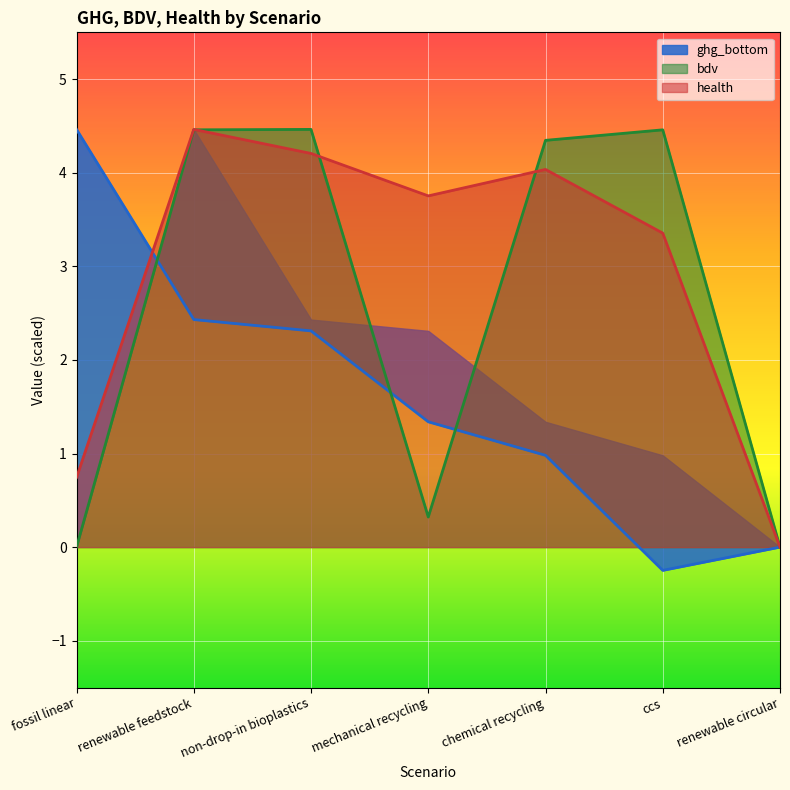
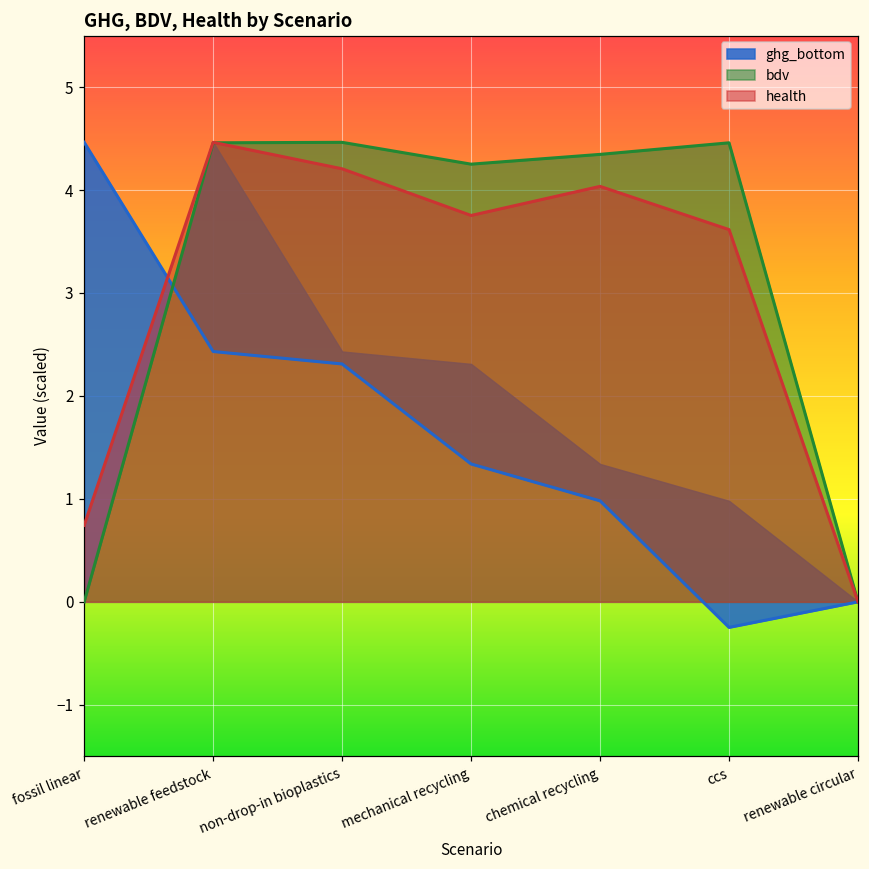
  {
    "bdv": {
      "fossil linear": 0.0,
      "non-drop-in bioplastics": 4.5,
-     "mechanical recycling": 0.3,
+     "mechanical recycling": 4.3,
      "chemical recycling": 4.3,
      "ccs": 4.5
    },
    "health": {
      "fossil linear": 0.7,
      "non-drop-in bioplastics": 4.2,
      "mechanical recycling": 3.8,
      "chemical recycling": 4.0,
-     "ccs": 3.4
+     "ccs": 3.6
    }
  }
